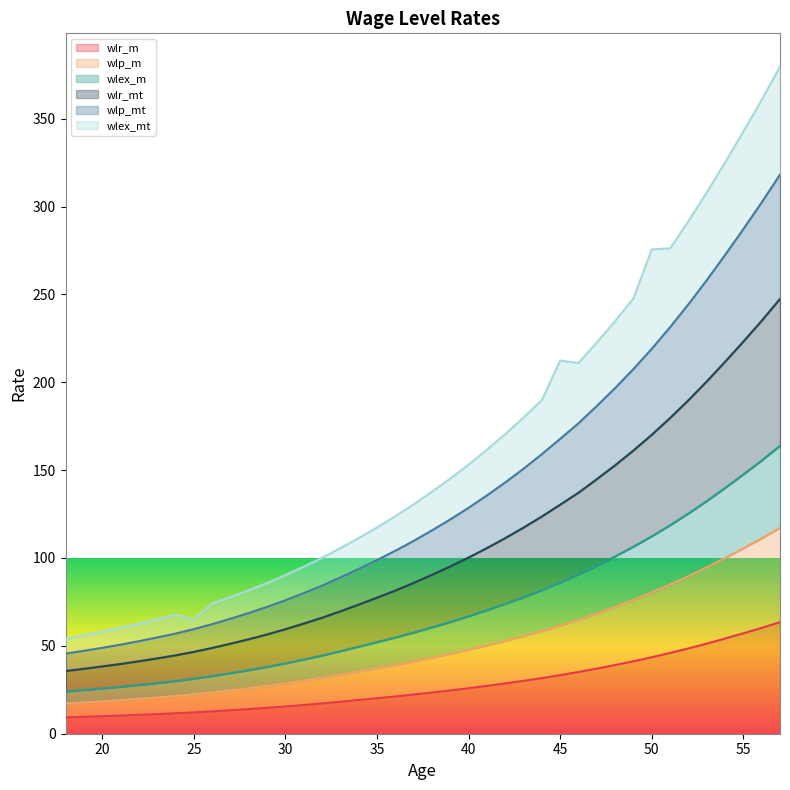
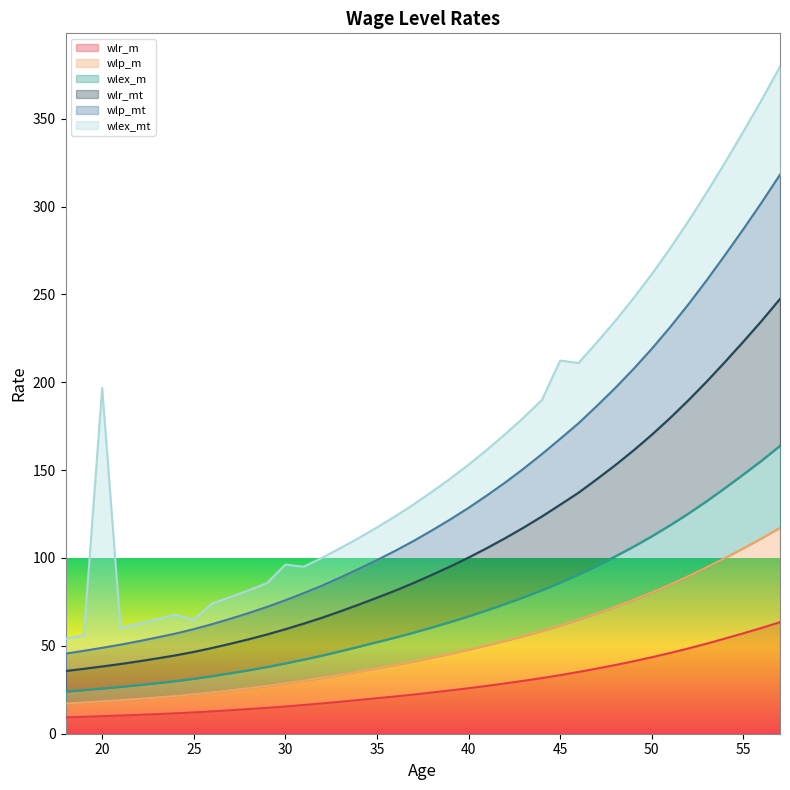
  {
    "wlex_mt": {
-     "20": 9,
+     "20": 148,
      "25": 5,
-     "30": 14,
+     "30": 20,
      "35": 19,
      "40": 25,
      "45": 45,
-     "50": 57,
+     "50": 42,
      "55": 55
    }
  }
